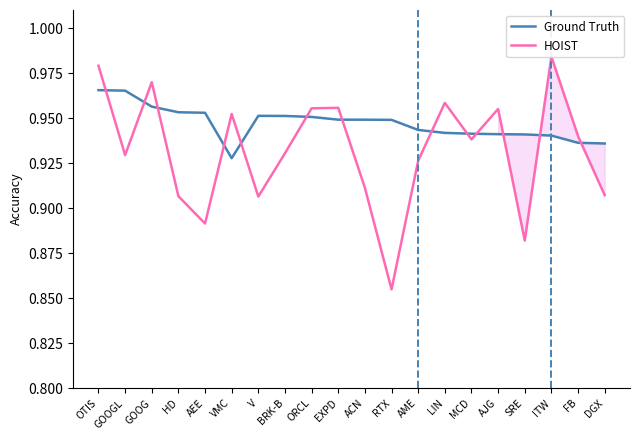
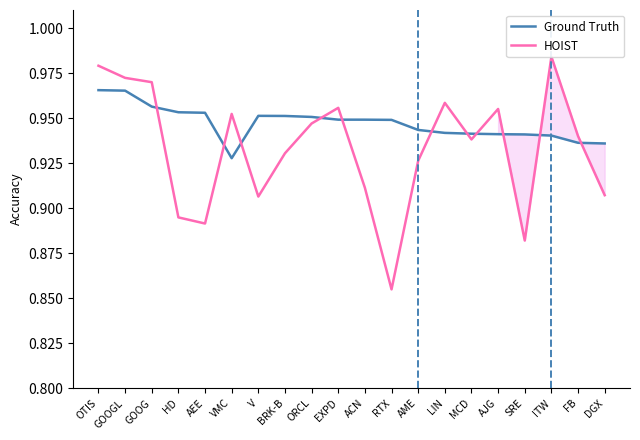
  {
    "Ground Truth": {
      "OTIS": 0.965,
      "GOOGL": 0.965,
      "GOOG": 0.956,
      "HD": 0.953,
      "AEE": 0.953,
      "VMC": 0.928,
      "V": 0.951,
      "BRK-B": 0.951,
      "ORCL": 0.951,
      "EXPD": 0.949,
      "ACN": 0.949,
      "RTX": 0.949,
      "AME": 0.943,
      "LIN": 0.942,
      "MCD": 0.941,
      "AJG": 0.941,
      "ITW": 0.940,
      "FB": 0.936
    },
    "HOIST": {
      "OTIS": 0.979,
-     "GOOGL": 0.929,
+     "GOOGL": 0.972,
      "GOOG": 0.970,
-     "HD": 0.907,
+     "HD": 0.895,
      "AEE": 0.891,
      "VMC": 0.952,
      "V": 0.906,
      "BRK-B": 0.930,
-     "ORCL": 0.955,
+     "ORCL": 0.947,
      "EXPD": 0.956,
      "ACN": 0.911,
      "RTX": 0.855,
      "AME": 0.926,
      "LIN": 0.958,
      "MCD": 0.938,
      "SRE": 0.882,
      "DGX": 0.907
    }
  }
